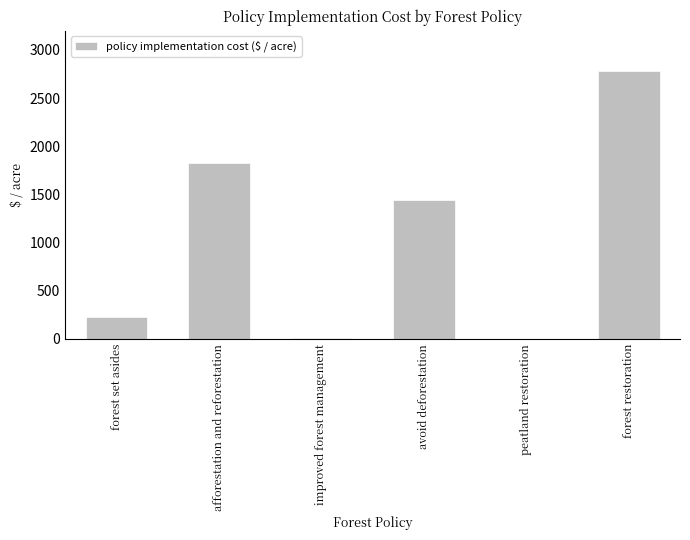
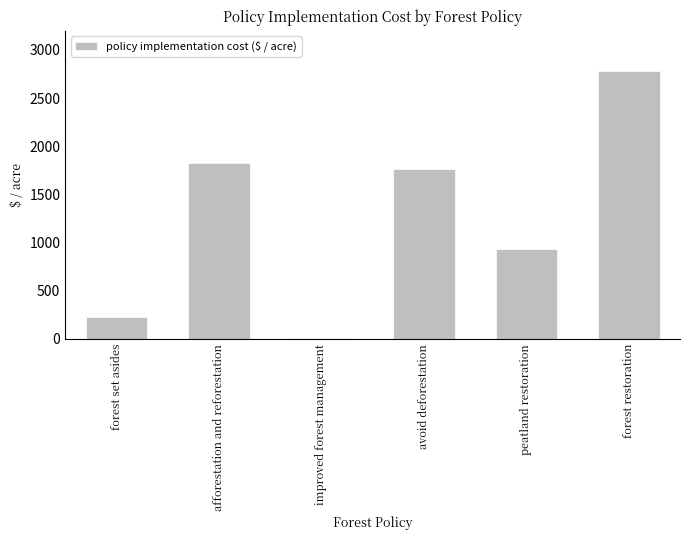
  {
    "forest set asides": 200,
    "afforestation and reforestation": 1800,
-   "avoid deforestation": 1400,
-   "peatland restoration": 0,
+   "avoid deforestation": 1800,
+   "peatland restoration": 900,
    "forest restoration": 2800
  }
